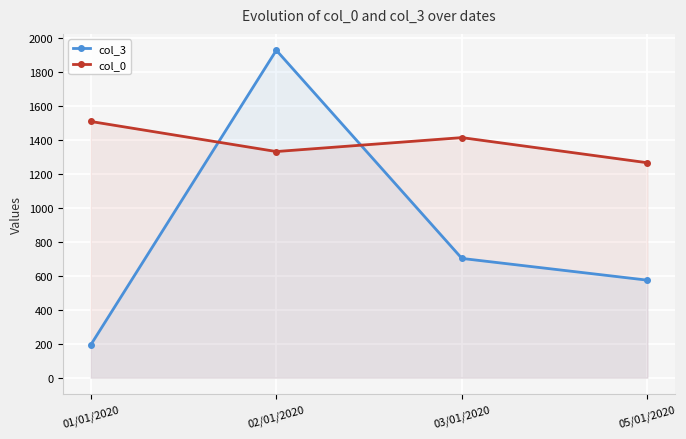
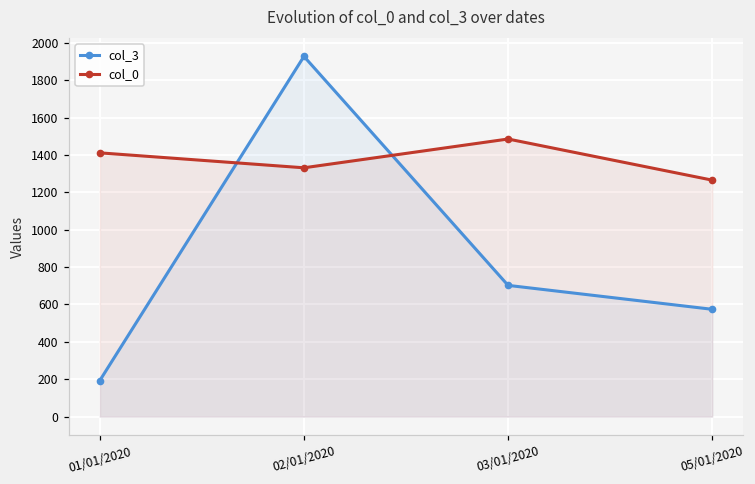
  {
    "col_3": {
      "01/01/2020": 190,
      "02/01/2020": 1930,
      "03/01/2020": 700,
      "05/01/2020": 570
    },
    "col_0": {
-     "01/01/2020": 1510,
+     "01/01/2020": 1410,
      "02/01/2020": 1330,
-     "03/01/2020": 1410,
+     "03/01/2020": 1490,
      "05/01/2020": 1270
    }
  }
